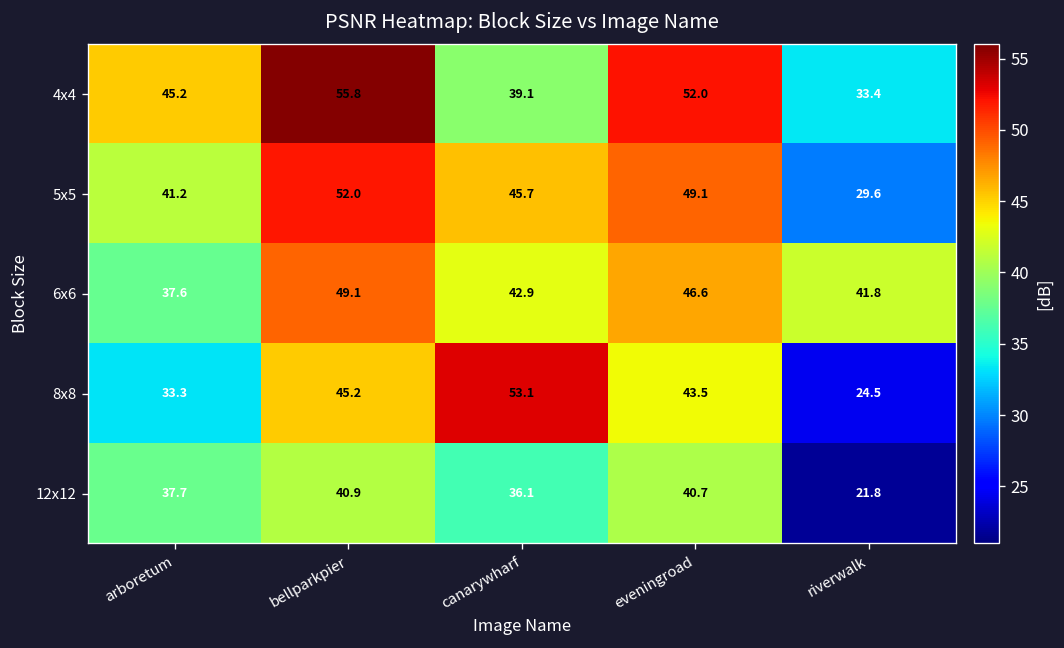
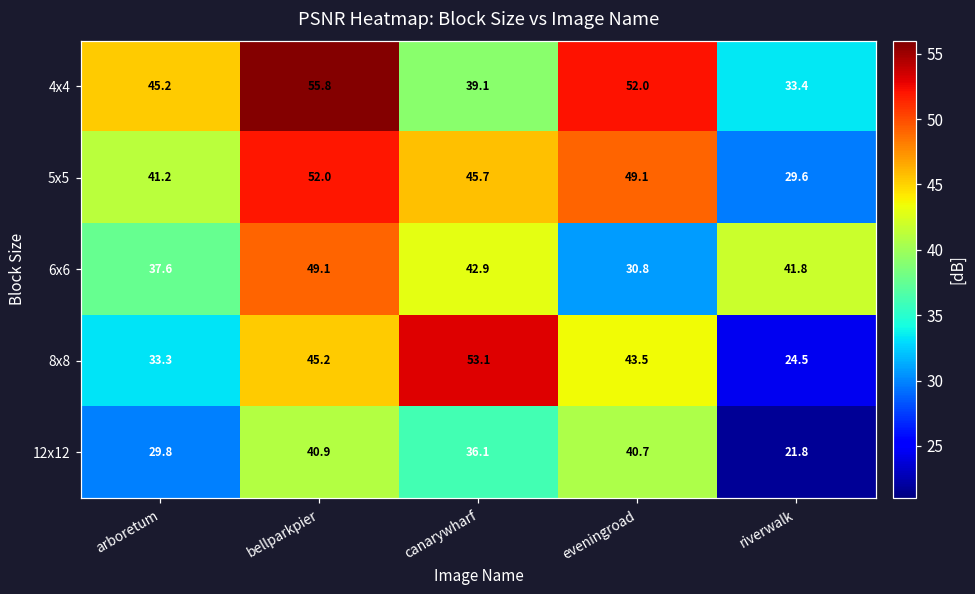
  {
    "4x4": {
      "arboretum": 45.2,
      "bellparkpier": 55.8,
      "canarywharf": 39.1,
      "eveningroad": 52.0,
      "riverwalk": 33.4
    },
    "5x5": {
      "arboretum": 41.2,
      "bellparkpier": 52.0,
      "canarywharf": 45.7,
      "eveningroad": 49.1,
      "riverwalk": 29.6
    },
    "6x6": {
      "arboretum": 37.6,
      "bellparkpier": 49.1,
      "canarywharf": 42.9,
-     "eveningroad": 46.6,
+     "eveningroad": 30.8,
      "riverwalk": 41.8
    },
    "8x8": {
      "arboretum": 33.3,
      "bellparkpier": 45.2,
      "canarywharf": 53.1,
      "eveningroad": 43.5,
      "riverwalk": 24.5
    },
    "12x12": {
-     "arboretum": 37.7,
+     "arboretum": 29.8,
      "bellparkpier": 40.9,
      "canarywharf": 36.1,
      "eveningroad": 40.7,
      "riverwalk": 21.8
    }
  }
